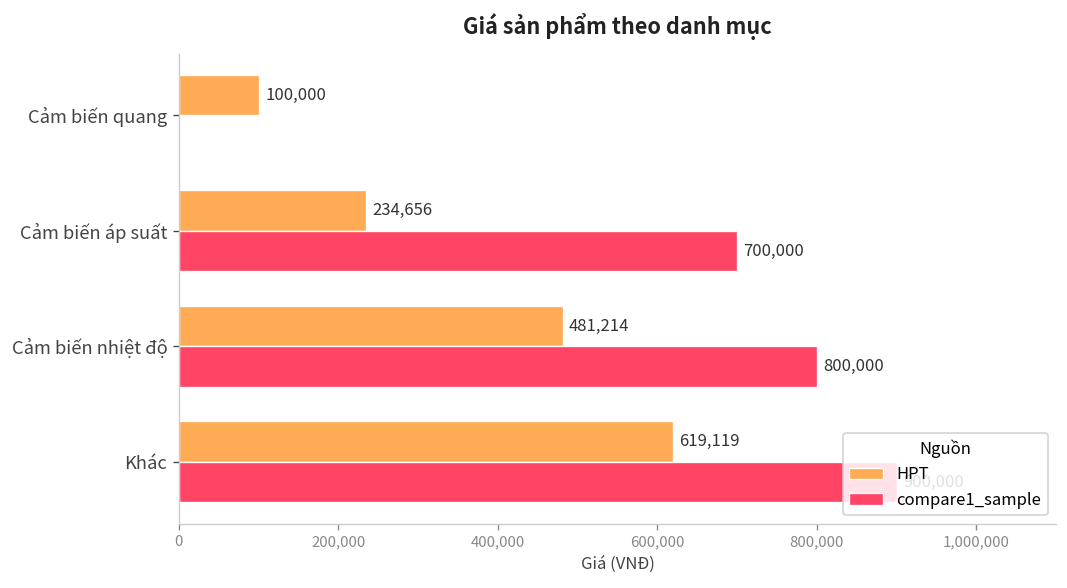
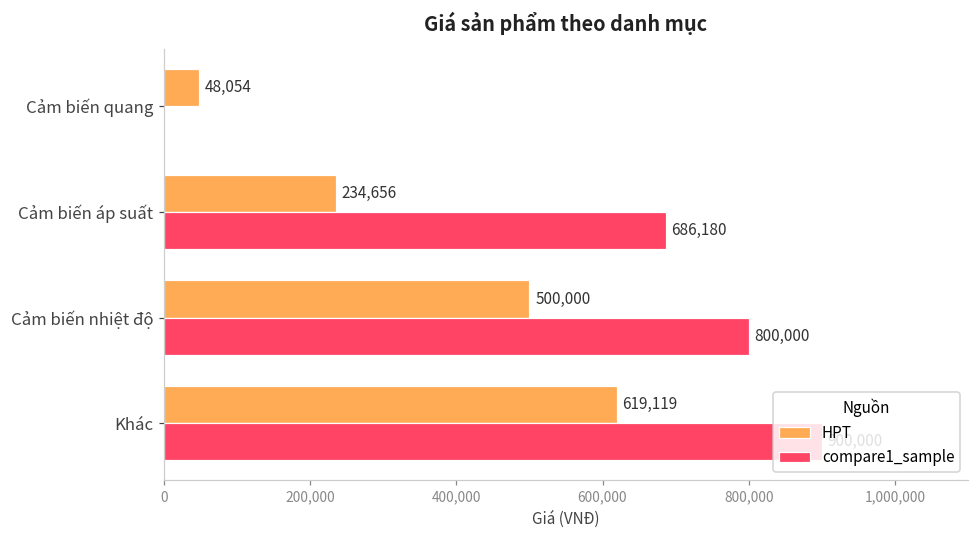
  {
    "HPT": {
-     "Cảm biến quang": "100,000",
+     "Cảm biến quang": "48,054",
      "Cảm biến áp suất": "234,656",
-     "Cảm biến nhiệt độ": "481,214",
+     "Cảm biến nhiệt độ": "500,000",
      "Khác": "619,119"
    },
    "compare1_sample": {
-     "Cảm biến áp suất": "700,000",
+     "Cảm biến áp suất": "686,180",
      "Cảm biến nhiệt độ": "800,000"
    }
  }
